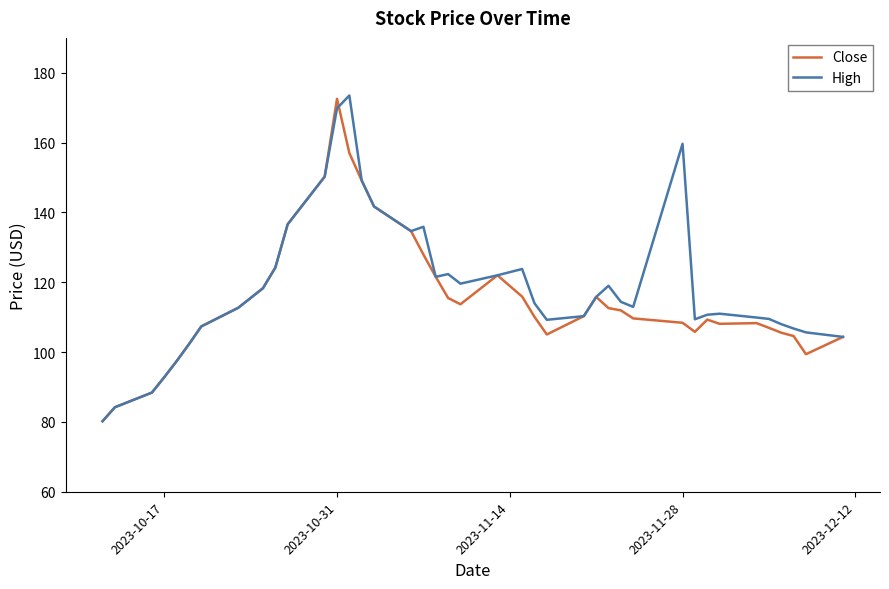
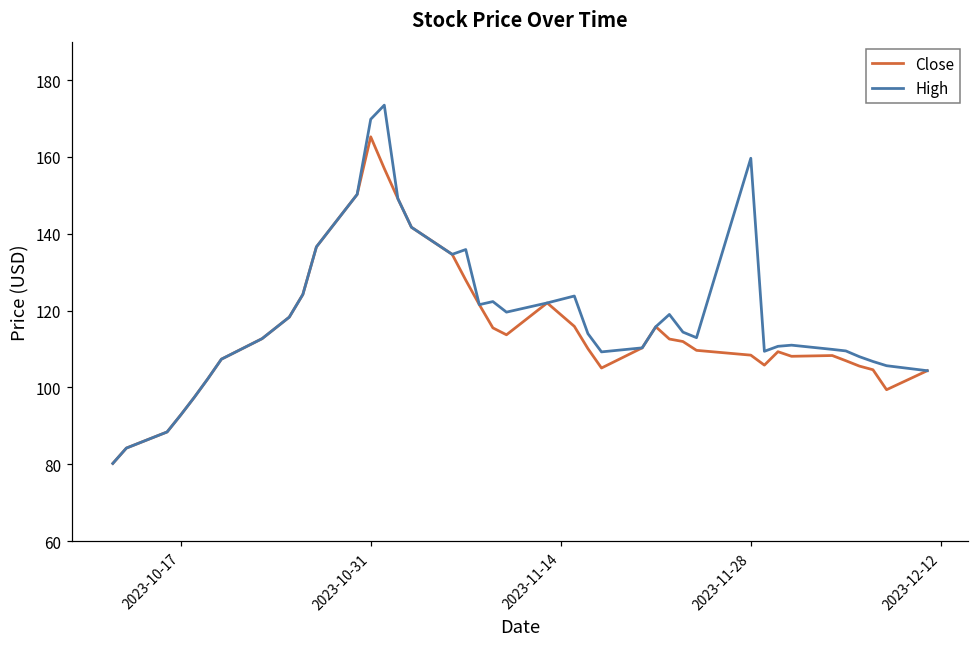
  {
    "Close": {
-     "2023-10-31": 173,
+     "2023-10-31": 165,
      "2023-11-28": 108
    },
    "High": {
      "2023-10-31": 170,
      "2023-11-28": 160
    }
  }
